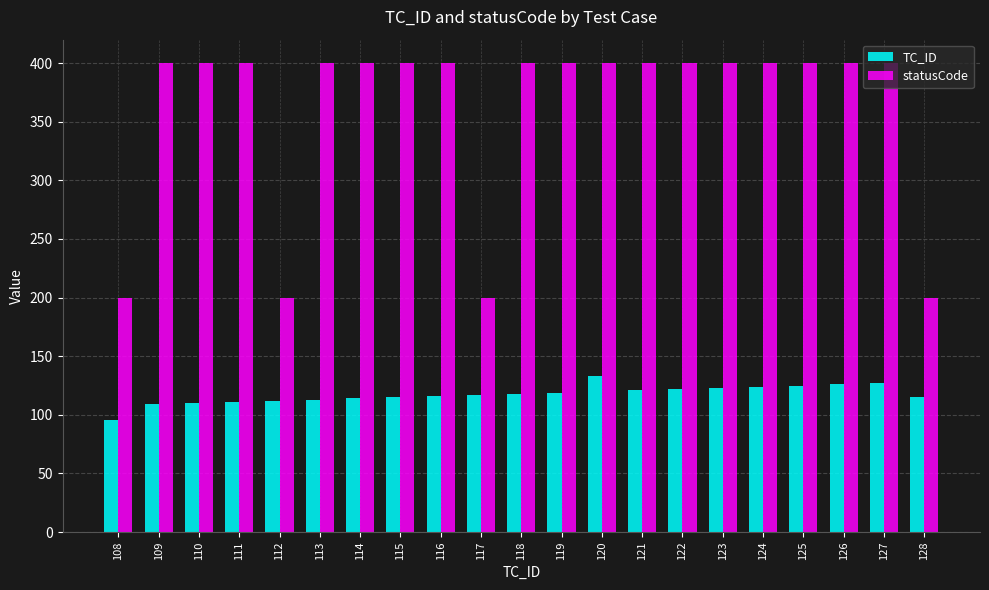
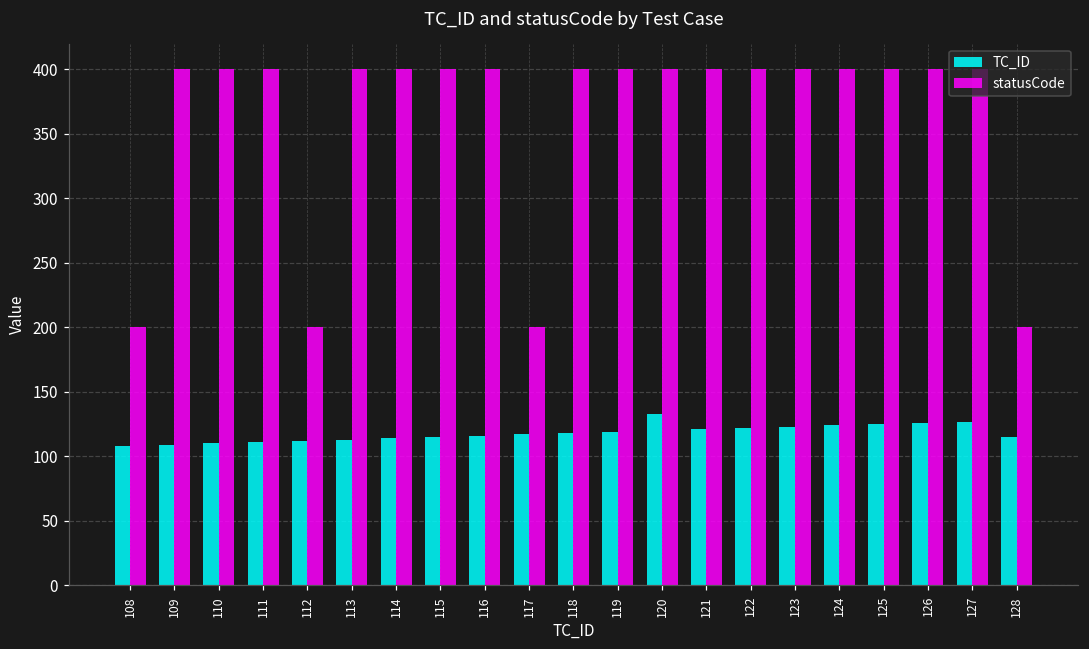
  {
    "TC_ID": {
-     "108": 96,
+     "108": 108,
      "109": 109,
      "110": 110,
      "111": 111,
      "112": 112,
      "113": 113,
      "114": 114,
      "115": 115,
      "116": 116,
      "117": 117,
      "118": 118,
      "119": 119,
      "120": 133,
      "121": 121,
      "122": 122,
      "123": 123,
      "124": 124,
      "125": 125,
      "126": 126,
      "127": 127,
      "128": 115
    },
    "statusCode": {
      "108": 200,
      "109": 400,
      "110": 400,
      "111": 400,
      "112": 200,
      "113": 400,
      "114": 400,
      "115": 400,
      "116": 400,
      "117": 200,
      "118": 400,
      "119": 400,
      "120": 400,
      "121": 400,
      "122": 400,
      "123": 400,
      "124": 400,
      "125": 400,
      "126": 400,
      "128": 200
    }
  }
